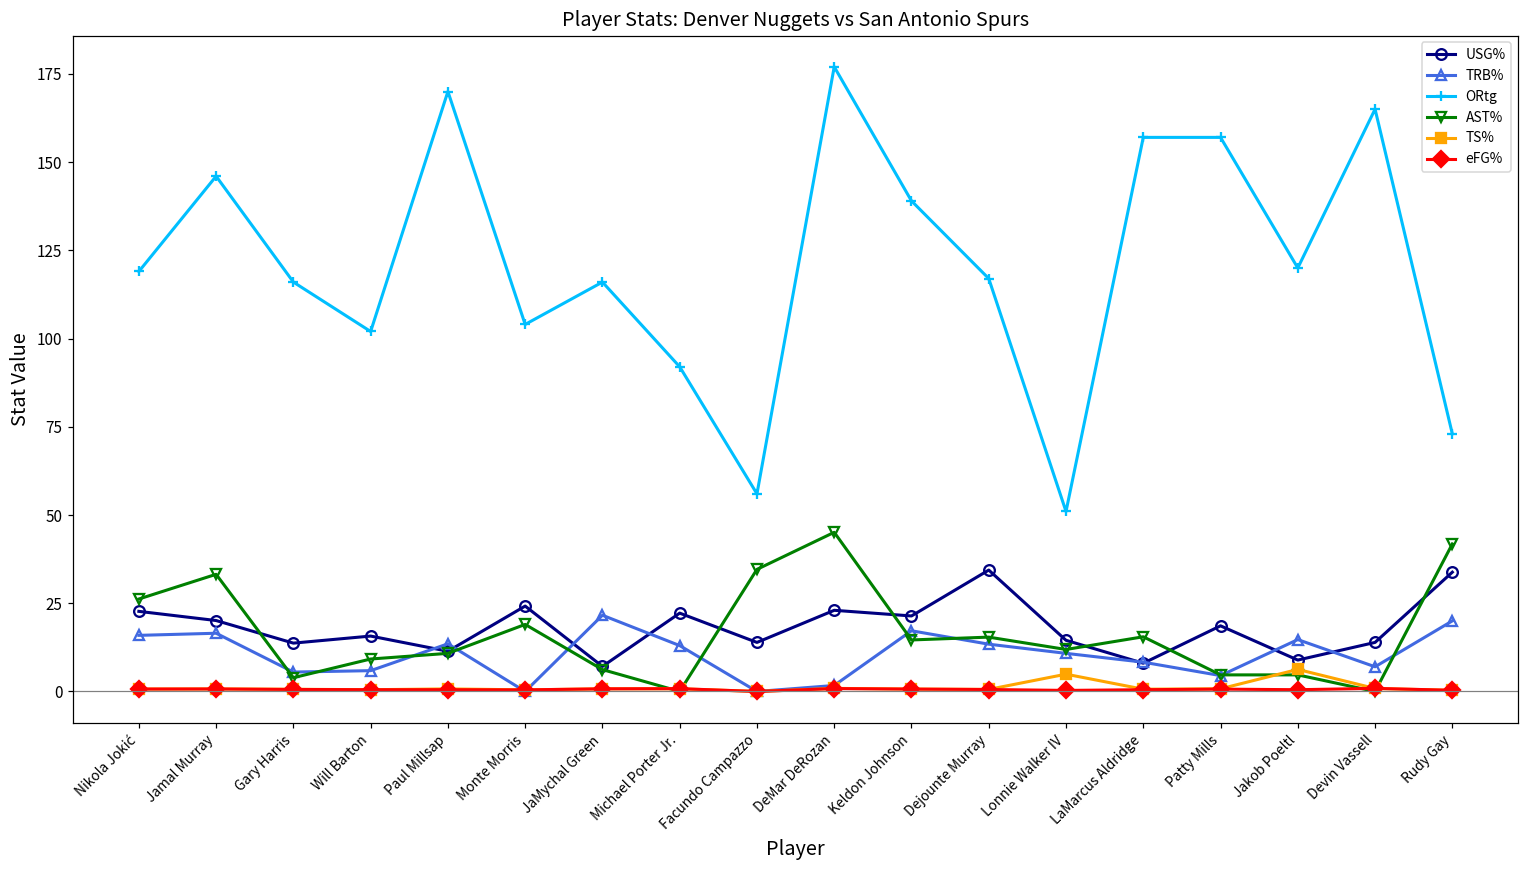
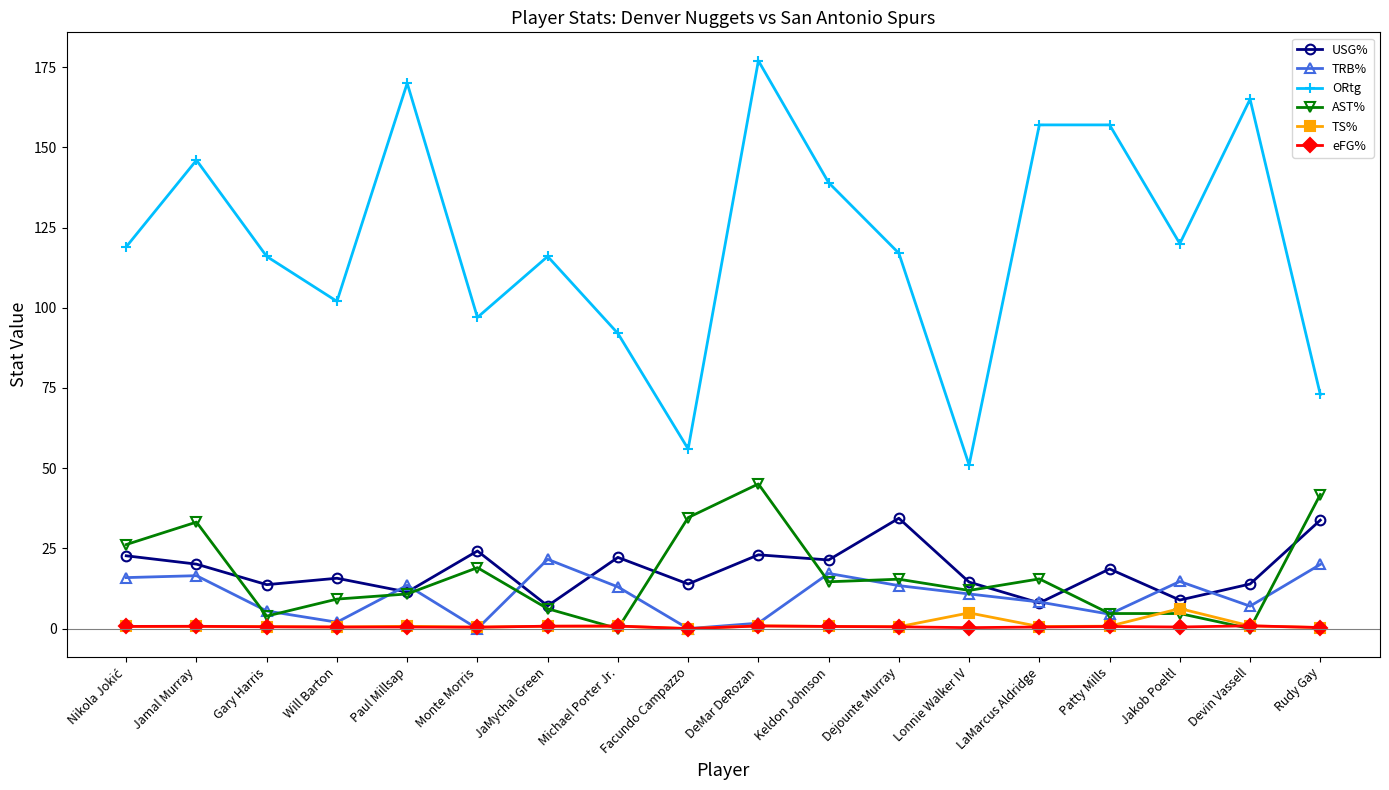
  {
    "USG%": {
      "Nikola Jokić": 23,
      "Jamal Murray": 20,
      "Gary Harris": 14,
      "Will Barton": 16,
      "Monte Morris": 24,
      "JaMychal Green": 7,
      "Michael Porter Jr.": 22,
      "Facundo Campazzo": 14,
      "DeMar DeRozan": 23,
      "Keldon Johnson": 21,
      "Dejounte Murray": 34,
      "Lonnie Walker IV": 15,
      "Patty Mills": 19,
      "Jakob Poeltl": 9,
      "Devin Vassell": 14,
      "Rudy Gay": 34
    },
    "TRB%": {
      "Nikola Jokić": 16,
      "Jamal Murray": 17,
      "Gary Harris": 6,
-     "Will Barton": 6,
+     "Will Barton": 2,
      "Paul Millsap": 14,
      "JaMychal Green": 22,
      "Michael Porter Jr.": 13,
      "DeMar DeRozan": 2,
      "Keldon Johnson": 17,
      "Dejounte Murray": 13,
      "Lonnie Walker IV": 11,
      "Jakob Poeltl": 15,
      "Devin Vassell": 7,
      "Rudy Gay": 20
    },
    "ORtg": {
      "Nikola Jokić": 119,
      "Jamal Murray": 146,
      "Gary Harris": 116,
      "Will Barton": 102,
      "Paul Millsap": 170,
-     "Monte Morris": 104,
+     "Monte Morris": 97,
      "JaMychal Green": 116,
      "Michael Porter Jr.": 92,
      "Facundo Campazzo": 56,
      "DeMar DeRozan": 177,
      "Keldon Johnson": 139,
      "Dejounte Murray": 117,
      "Lonnie Walker IV": 51,
      "LaMarcus Aldridge": 157,
      "Patty Mills": 157,
      "Jakob Poeltl": 120,
      "Devin Vassell": 165,
      "Rudy Gay": 73
    },
    "AST%": {
      "Nikola Jokić": 26,
      "Jamal Murray": 33,
      "Gary Harris": 4,
      "Will Barton": 9,
      "Monte Morris": 19,
      "JaMychal Green": 6,
      "Facundo Campazzo": 35,
      "DeMar DeRozan": 45,
      "Keldon Johnson": 15,
      "Dejounte Murray": 15,
      "Lonnie Walker IV": 12,
      "LaMarcus Aldridge": 16,
      "Jakob Poeltl": 5,
      "Devin Vassell": 0,
      "Rudy Gay": 42
    },
    "TS%": {
      "Lonnie Walker IV": 5,
      "Jakob Poeltl": 6
    },
    "eFG%": {
      "Lonnie Walker IV": 0,
      "Jakob Poeltl": 1
    }
  }
